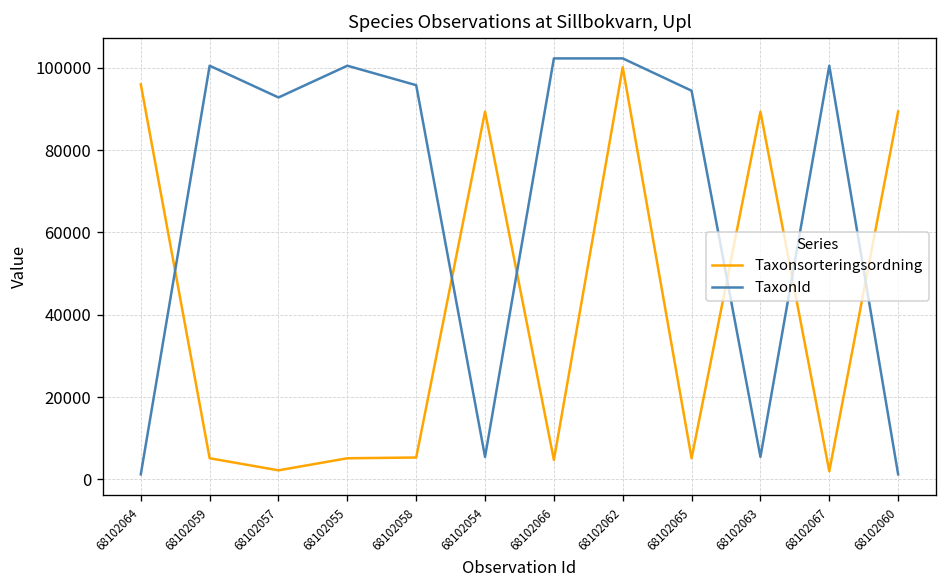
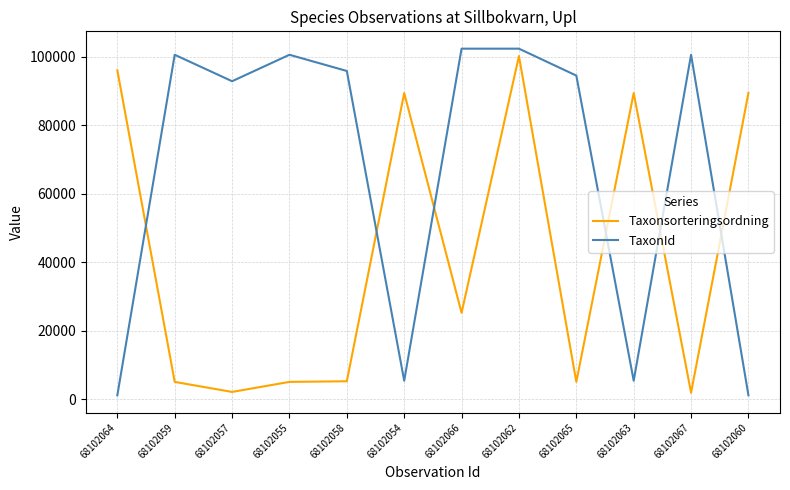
  {
    "Taxonsorteringsordning": {
      "68102064": 96000,
      "68102059": 5000,
      "68102057": 2000,
      "68102055": 5000,
      "68102058": 5000,
      "68102054": 89000,
-     "68102066": 5000,
+     "68102066": 25000,
      "68102062": 100000,
      "68102065": 5000,
      "68102063": 89000,
      "68102067": 2000,
      "68102060": 89000
    },
    "TaxonId": {
      "68102064": 1000,
      "68102059": 101000,
      "68102057": 93000,
      "68102055": 101000,
      "68102058": 96000,
      "68102054": 5000,
      "68102066": 102000,
      "68102062": 102000,
      "68102065": 94000,
      "68102063": 5000,
      "68102067": 101000,
      "68102060": 1000
    }
  }
